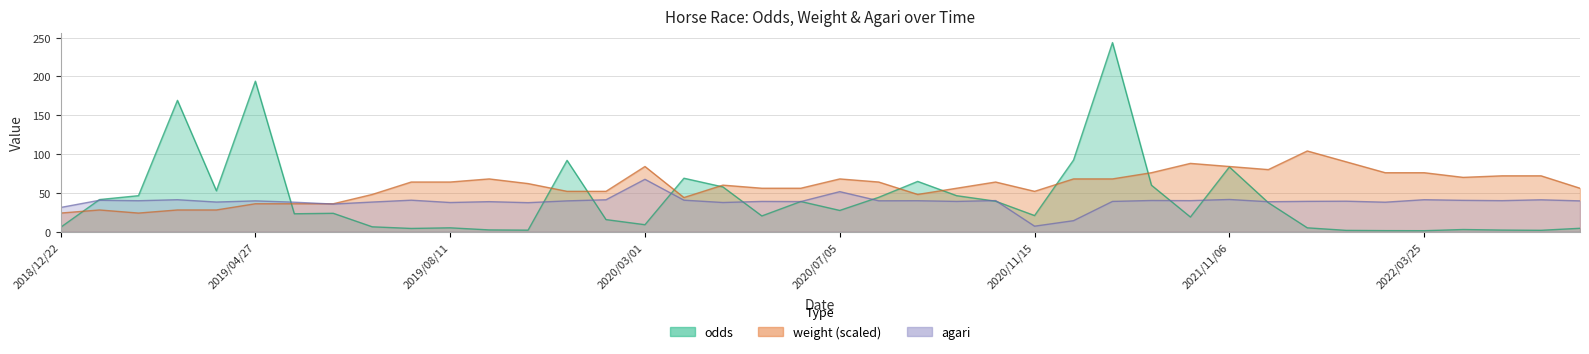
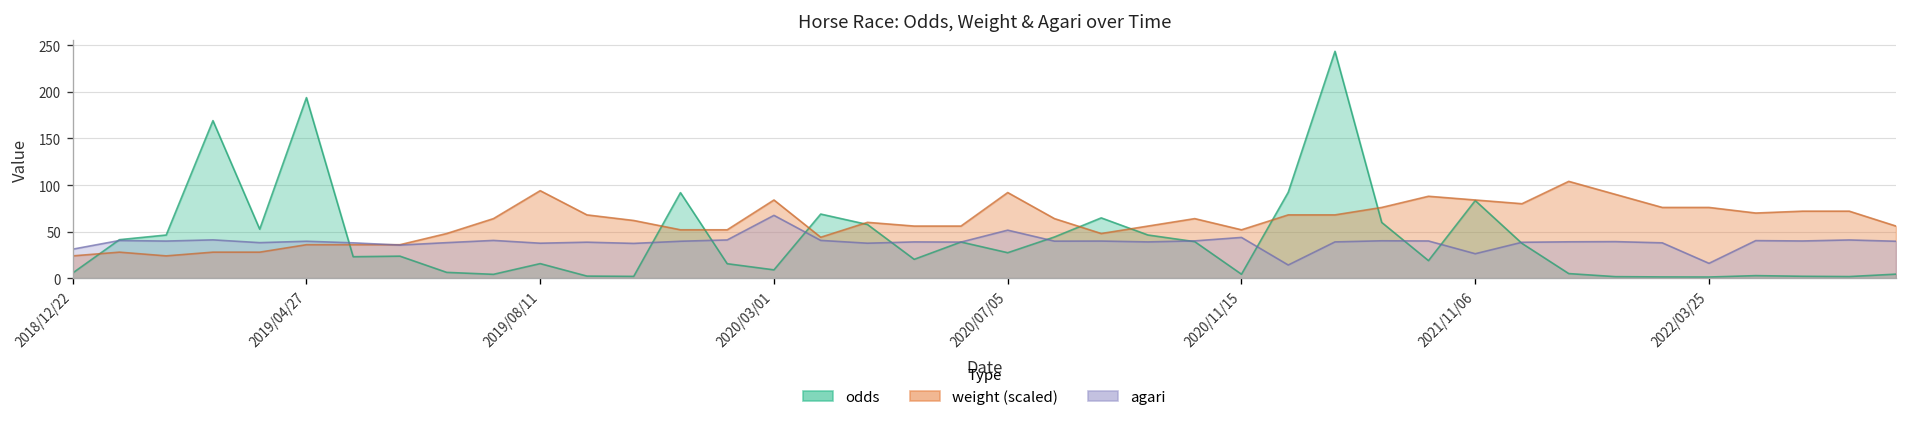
  {
    "odds": {
      "2018/12/22": 10,
      "2019/04/27": 190,
-     "2019/08/11": 10,
+     "2019/08/11": 20,
      "2020/03/01": 10,
      "2020/07/05": 30,
-     "2020/11/15": 20,
+     "2020/11/15": 0,
      "2022/03/25": 0
    },
    "weight (scaled)": {
      "2018/12/22": 20,
      "2019/04/27": 40,
-     "2019/08/11": 60,
+     "2019/08/11": 90,
      "2020/03/01": 80,
-     "2020/07/05": 70,
+     "2020/07/05": 90,
      "2020/11/15": 50,
      "2022/03/25": 80
    },
    "agari": {
      "2018/12/22": 30,
      "2019/04/27": 40,
      "2019/08/11": 40,
      "2020/03/01": 70,
      "2020/07/05": 50,
-     "2020/11/15": 10,
-     "2021/11/06": 40,
-     "2022/03/25": 40
+     "2020/11/15": 40,
+     "2021/11/06": 30,
+     "2022/03/25": 20
    }
  }
